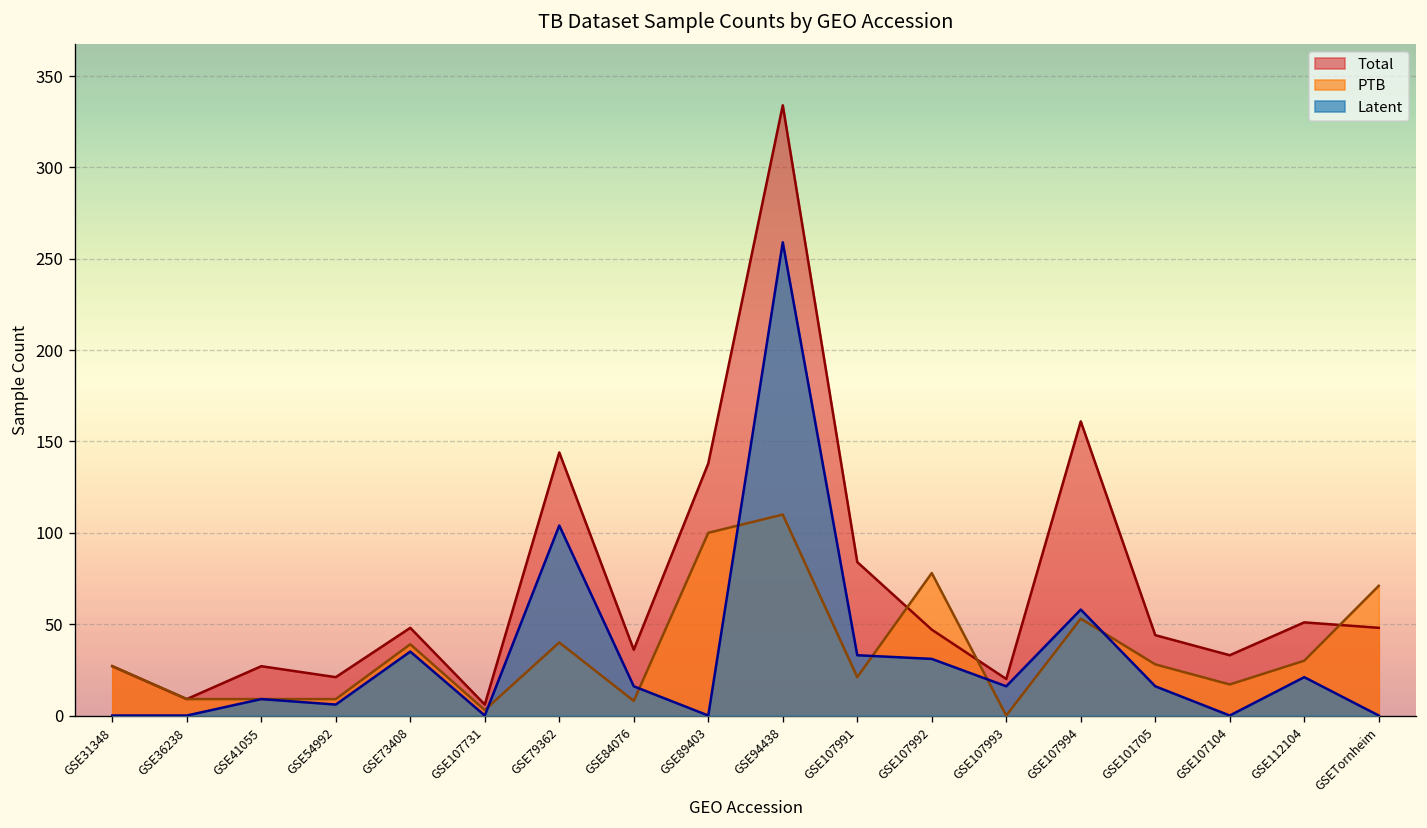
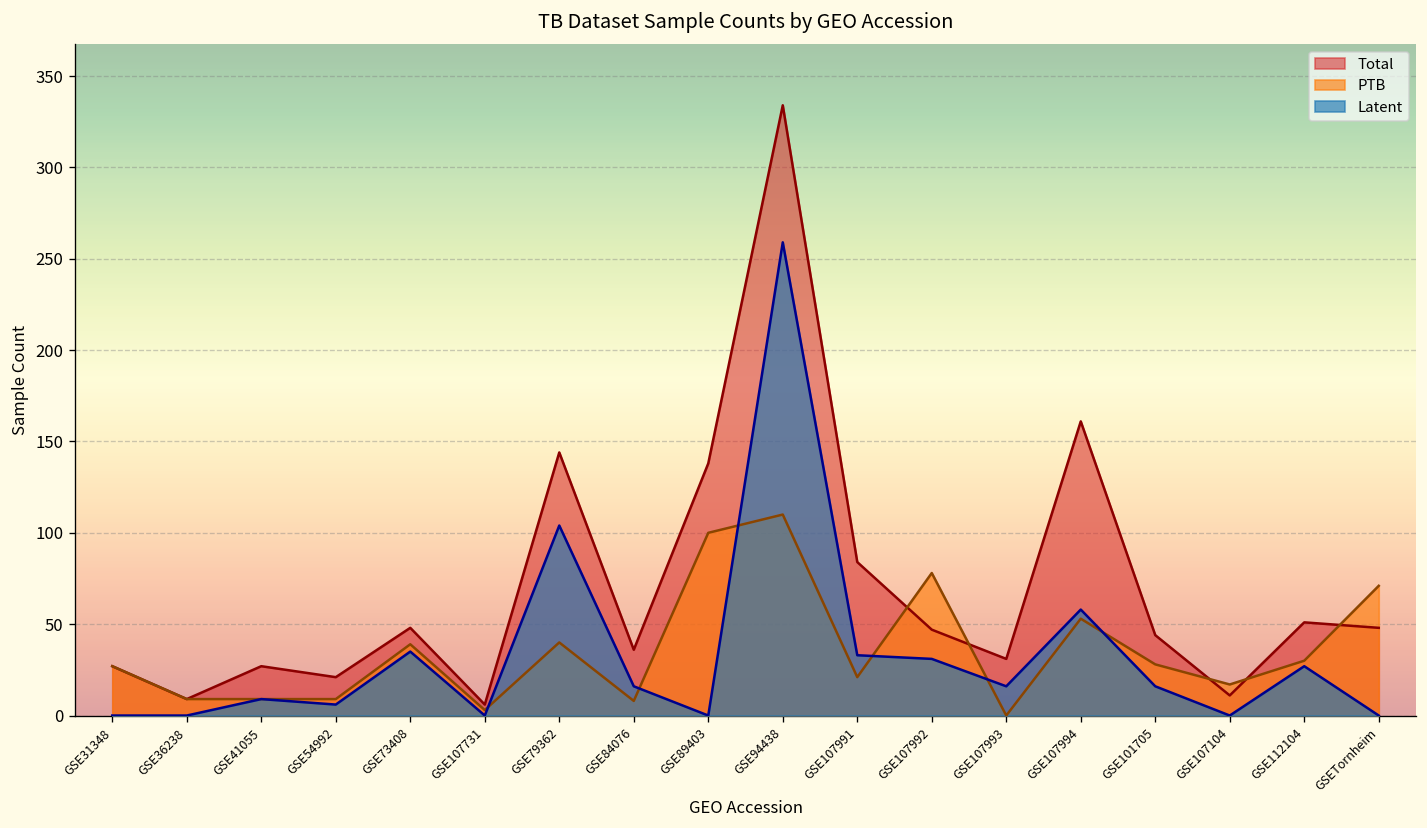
  {
    "Total": {
      "GSE41055": 27,
      "GSE54992": 21,
      "GSE73408": 48,
      "GSE107731": 6,
      "GSE79362": 144,
      "GSE84076": 36,
      "GSE89403": 138,
      "GSE94438": 334,
      "GSE107991": 84,
      "GSE107992": 47,
-     "GSE107993": 20,
+     "GSE107993": 31,
      "GSE107994": 161,
      "GSE101705": 44,
-     "GSE107104": 33,
+     "GSE107104": 11,
      "GSE112104": 51,
      "GSETornheim": 48
    },
    "PTB": {
      "GSE54992": 9,
      "GSE73408": 39,
      "GSE107731": 3,
      "GSE79362": 40,
      "GSE84076": 8,
      "GSE89403": 100,
      "GSE94438": 110,
      "GSE107991": 21,
      "GSE107992": 78,
      "GSE107993": 0,
      "GSE107994": 53,
      "GSE101705": 28,
      "GSE107104": 17,
      "GSE112104": 30,
      "GSETornheim": 71
    },
    "Latent": {
      "GSE31348": 0,
      "GSE36238": 0,
      "GSE54992": 6,
      "GSE73408": 35,
      "GSE107731": 0,
      "GSE79362": 104,
      "GSE84076": 16,
      "GSE89403": 0,
      "GSE94438": 259,
      "GSE107991": 33,
      "GSE107992": 31,
      "GSE107993": 16,
      "GSE107994": 58,
      "GSE101705": 16,
      "GSE107104": 0,
-     "GSE112104": 21,
+     "GSE112104": 27,
      "GSETornheim": 0
    }
  }
